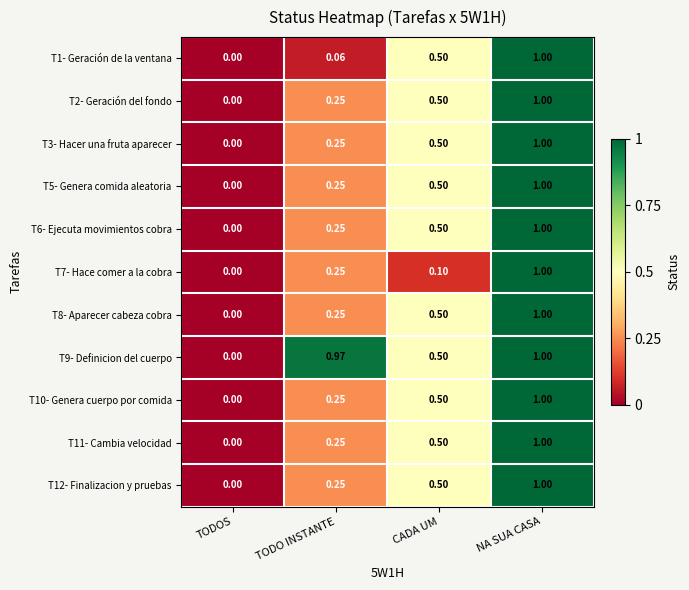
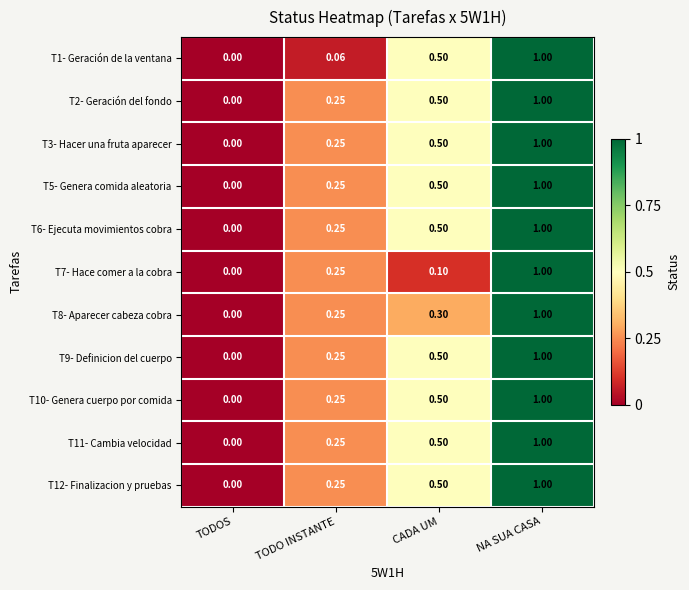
  {
    "T1- Geración de la ventana": {
      "TODOS": 0.00,
      "TODO INSTANTE": 0.06,
      "CADA UM": 0.50,
      "NA SUA CASA": 1.00
    },
    "T2- Geración del fondo": {
      "TODOS": 0.00,
      "TODO INSTANTE": 0.25,
      "CADA UM": 0.50,
      "NA SUA CASA": 1.00
    },
    "T3- Hacer una fruta aparecer": {
      "TODOS": 0.00,
      "TODO INSTANTE": 0.25,
      "CADA UM": 0.50,
      "NA SUA CASA": 1.00
    },
    "T5- Genera comida aleatoria": {
      "TODOS": 0.00,
      "TODO INSTANTE": 0.25,
      "CADA UM": 0.50,
      "NA SUA CASA": 1.00
    },
    "T6- Ejecuta movimientos cobra": {
      "TODOS": 0.00,
      "TODO INSTANTE": 0.25,
      "CADA UM": 0.50,
      "NA SUA CASA": 1.00
    },
    "T7- Hace comer a la cobra": {
      "TODOS": 0.00,
      "TODO INSTANTE": 0.25,
      "CADA UM": 0.10,
      "NA SUA CASA": 1.00
    },
    "T8- Aparecer cabeza cobra": {
      "TODOS": 0.00,
      "TODO INSTANTE": 0.25,
-     "CADA UM": 0.50,
+     "CADA UM": 0.30,
      "NA SUA CASA": 1.00
    },
    "T9- Definicion del cuerpo": {
      "TODOS": 0.00,
-     "TODO INSTANTE": 0.97,
+     "TODO INSTANTE": 0.25,
      "CADA UM": 0.50,
      "NA SUA CASA": 1.00
    },
    "T10- Genera cuerpo por comida": {
      "TODOS": 0.00,
      "TODO INSTANTE": 0.25,
      "CADA UM": 0.50,
      "NA SUA CASA": 1.00
    },
    "T11- Cambia velocidad": {
      "TODOS": 0.00,
      "TODO INSTANTE": 0.25,
      "CADA UM": 0.50,
      "NA SUA CASA": 1.00
    },
    "T12- Finalizacion y pruebas": {
      "TODOS": 0.00,
      "TODO INSTANTE": 0.25,
      "CADA UM": 0.50,
      "NA SUA CASA": 1.00
    }
  }
